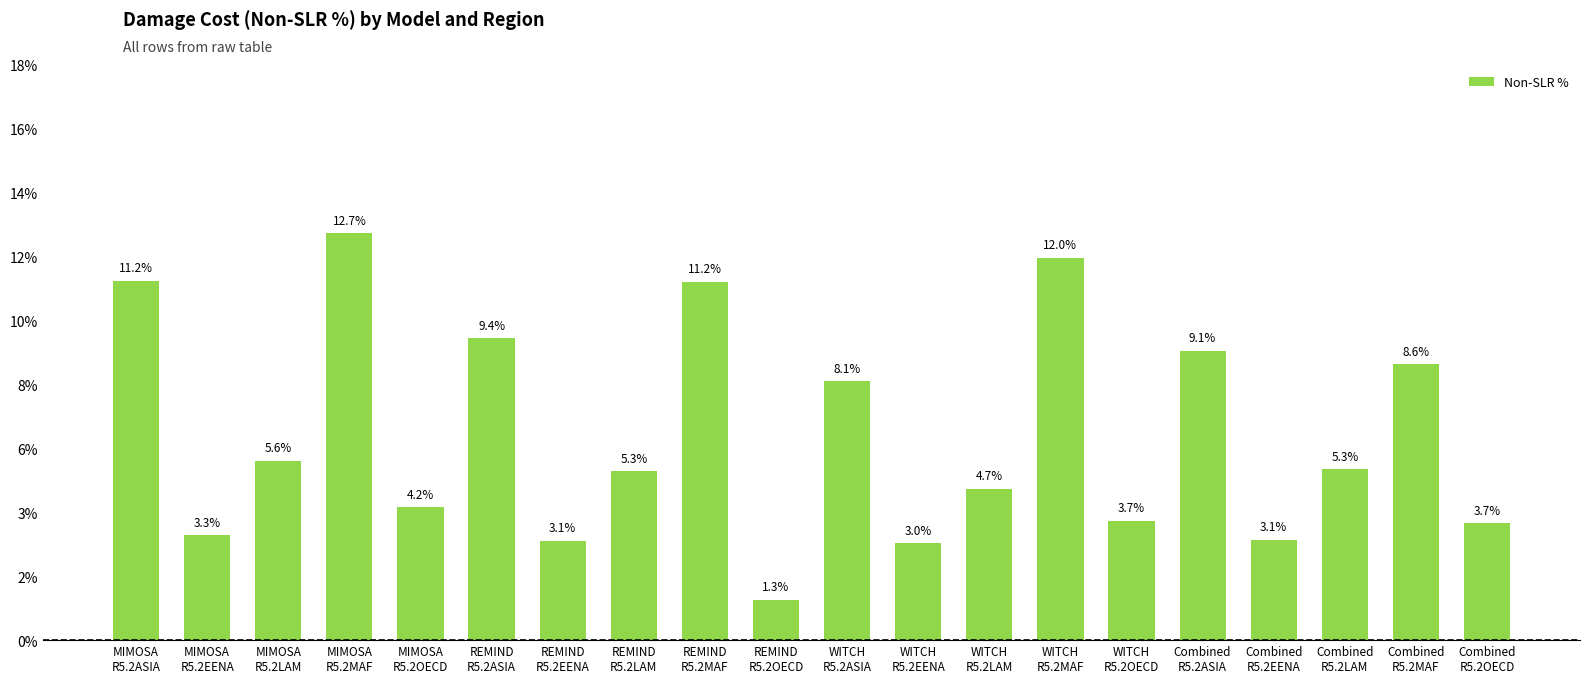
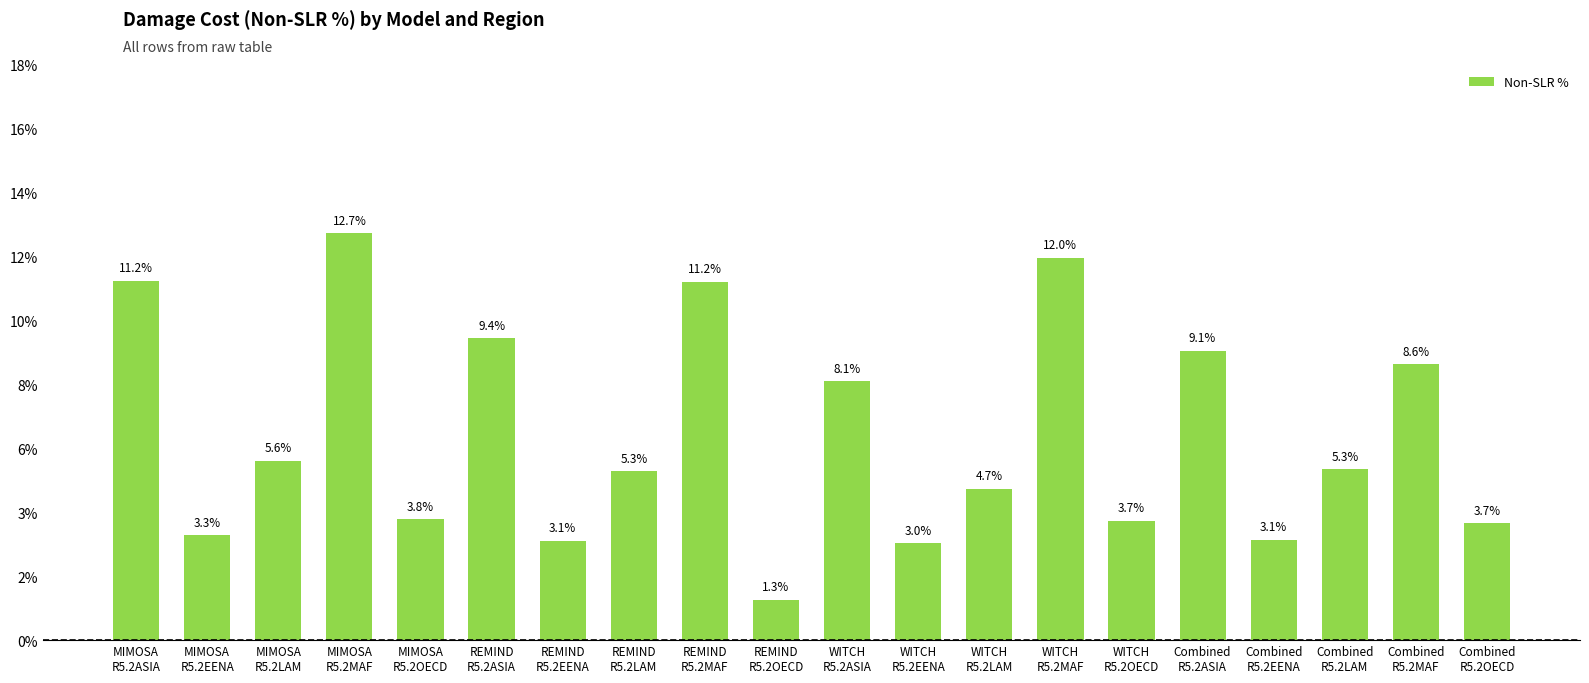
  {
    "MIMOSA R5.2ASIA": "11.2%",
    "MIMOSA R5.2EENA": "3.3%",
    "MIMOSA R5.2LAM": "5.6%",
    "MIMOSA R5.2MAF": "12.7%",
-   "MIMOSA R5.2OECD": "4.2%",
+   "MIMOSA R5.2OECD": "3.8%",
    "REMIND R5.2ASIA": "9.4%",
    "REMIND R5.2EENA": "3.1%",
    "REMIND R5.2LAM": "5.3%",
    "REMIND R5.2MAF": "11.2%",
    "REMIND R5.2OECD": "1.3%",
    "WITCH R5.2ASIA": "8.1%",
    "WITCH R5.2EENA": "3.0%",
    "WITCH R5.2LAM": "4.7%",
    "WITCH R5.2MAF": "12.0%",
    "WITCH R5.2OECD": "3.7%",
    "Combined R5.2ASIA": "9.1%",
    "Combined R5.2EENA": "3.1%",
    "Combined R5.2LAM": "5.3%",
    "Combined R5.2MAF": "8.6%",
    "Combined R5.2OECD": "3.7%"
  }
